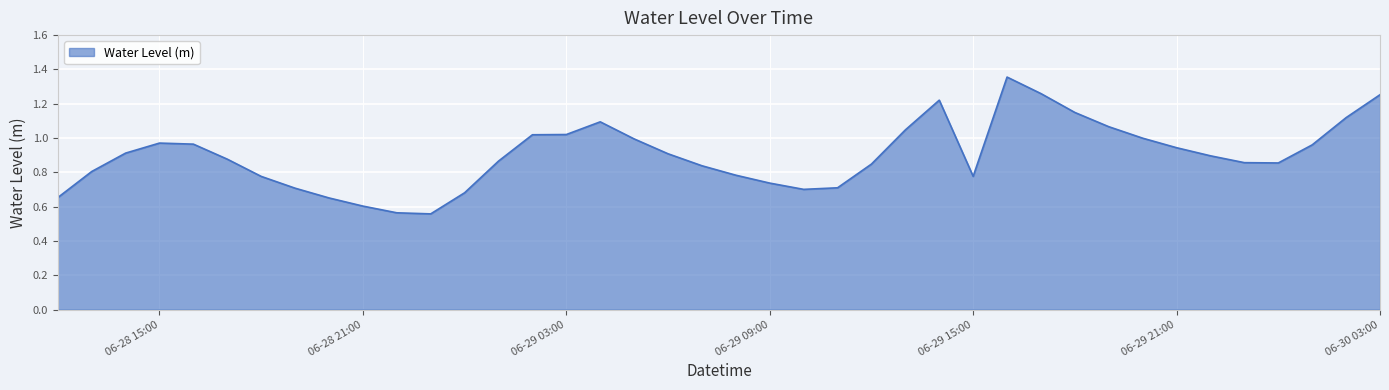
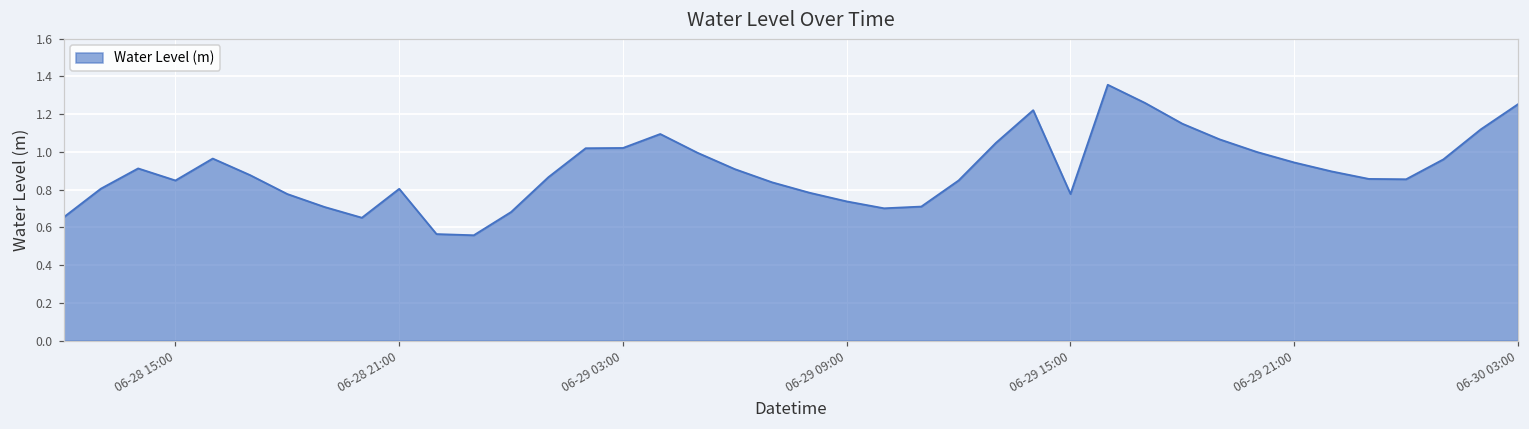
  {
-   "06-28 15:00": 0.97,
-   "06-28 21:00": 0.60,
+   "06-28 15:00": 0.85,
+   "06-28 21:00": 0.80,
    "06-29 03:00": 1.02,
    "06-29 09:00": 0.74,
    "06-29 15:00": 0.78,
    "06-29 21:00": 0.94,
    "06-30 03:00": 1.25
  }
